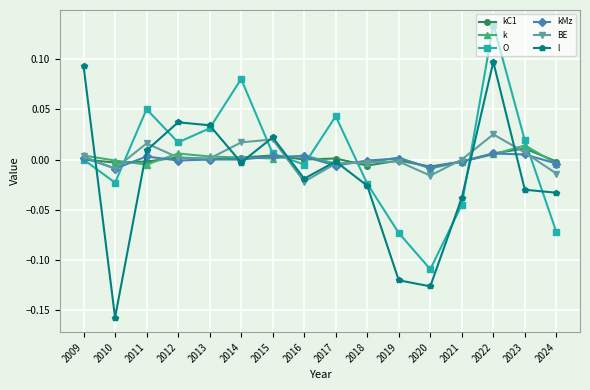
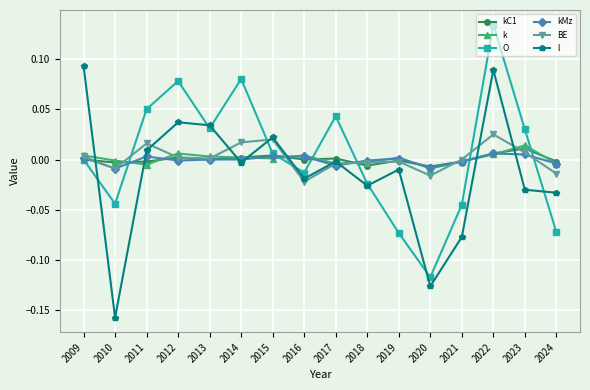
  {
    "O": {
-     "2010": -0.023,
+     "2010": -0.044,
      "2011": 0.050,
-     "2012": 0.017,
+     "2012": 0.078,
      "2013": 0.031,
      "2014": 0.080,
-     "2016": -0.005,
+     "2016": -0.013,
      "2017": 0.043,
      "2019": -0.073,
-     "2020": -0.109,
+     "2020": -0.117,
      "2021": -0.045,
-     "2023": 0.019,
+     "2023": 0.030,
      "2024": -0.072
    },
    "l": {
      "2009": 0.093,
      "2010": -0.157,
      "2011": 0.009,
      "2012": 0.037,
      "2013": 0.034,
      "2014": -0.003,
      "2016": -0.019,
-     "2019": -0.12,
+     "2019": -0.01,
      "2020": -0.126,
-     "2021": -0.038,
-     "2022": 0.097,
+     "2021": -0.077,
+     "2022": 0.089,
      "2023": -0.030,
      "2024": -0.033
    }
  }
